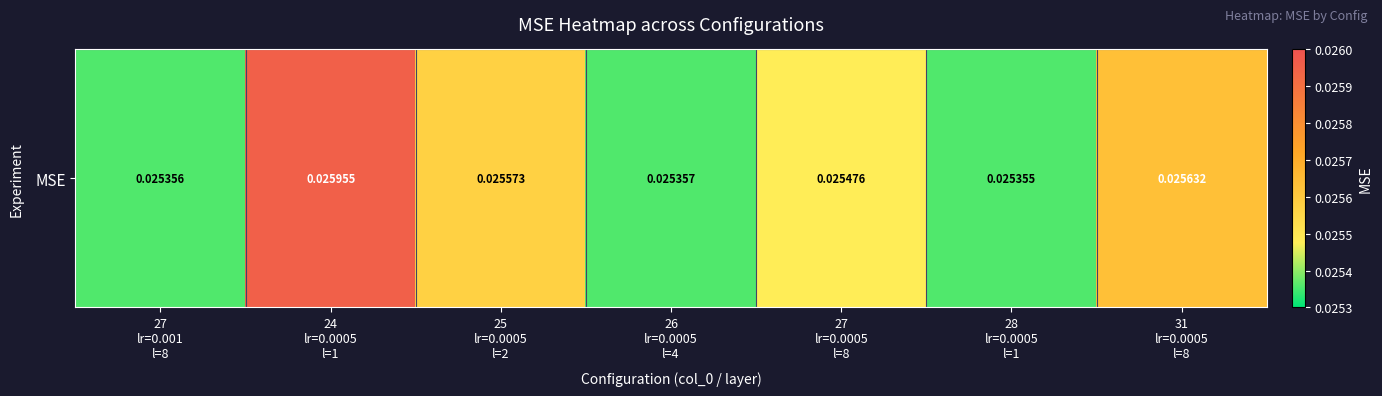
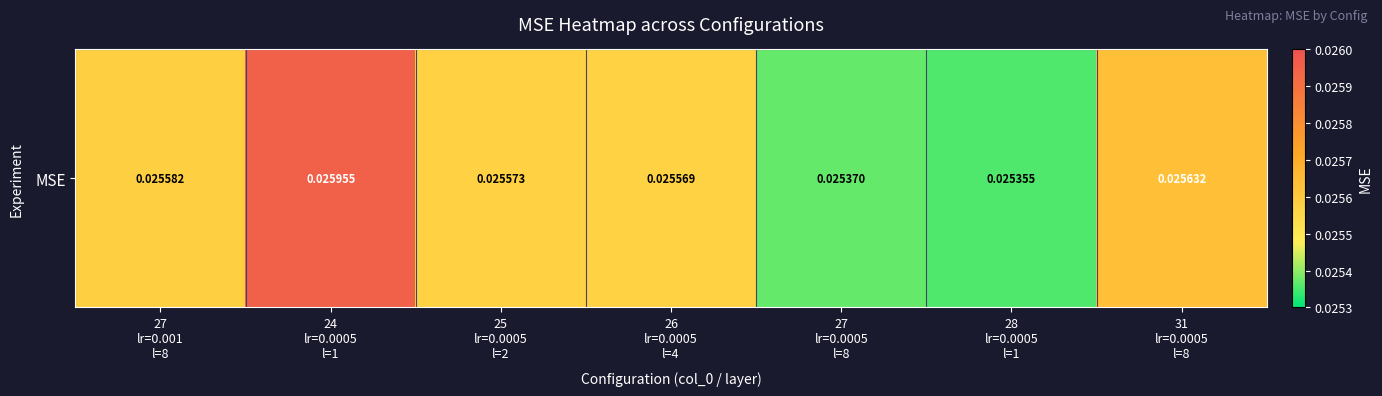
  {
    "MSE": {
-     "27 lr=0.001 l=8": 0.025356,
+     "27 lr=0.001 l=8": 0.025582,
      "24 lr=0.0005 l=1": 0.025955,
      "25 lr=0.0005 l=2": 0.025573,
-     "26 lr=0.0005 l=4": 0.025357,
-     "27 lr=0.0005 l=8": 0.025476,
+     "26 lr=0.0005 l=4": 0.025569,
+     "27 lr=0.0005 l=8": 0.025370,
      "28 lr=0.0005 l=1": 0.025355,
      "31 lr=0.0005 l=8": 0.025632
    }
  }
